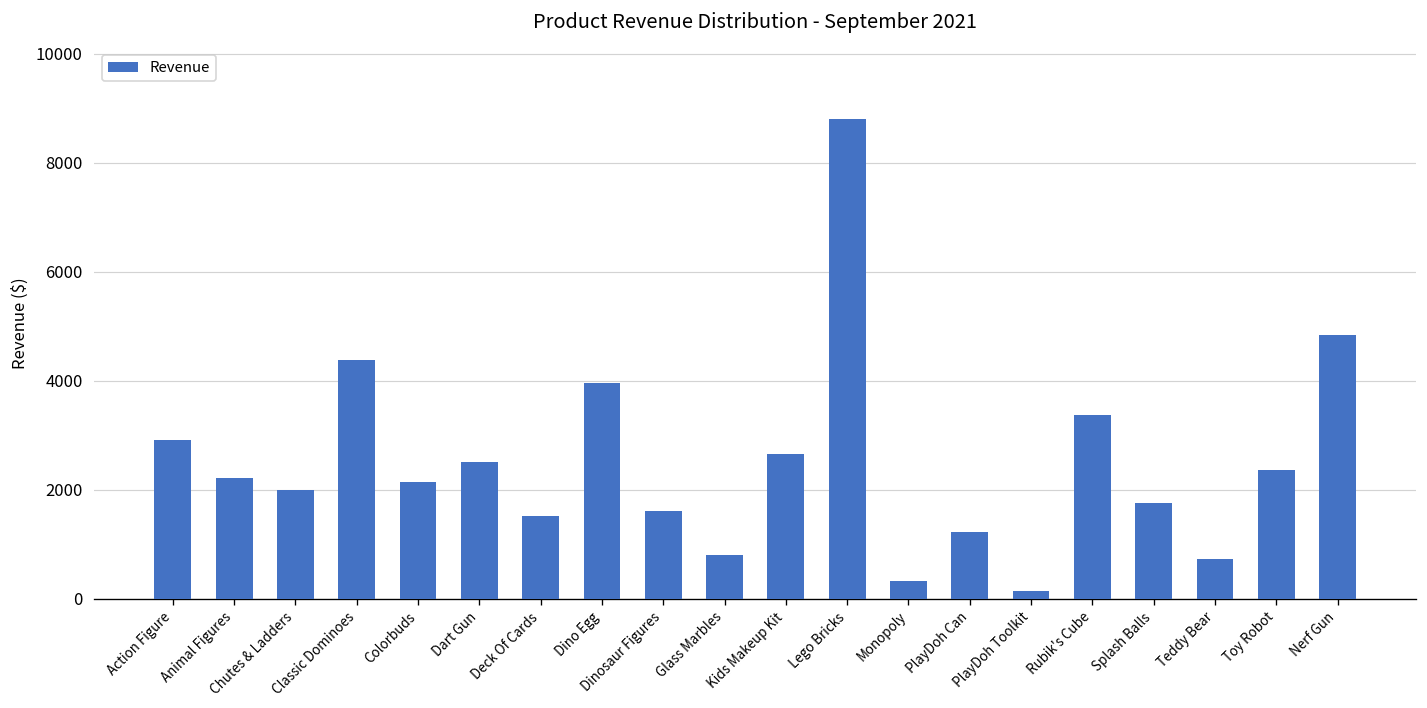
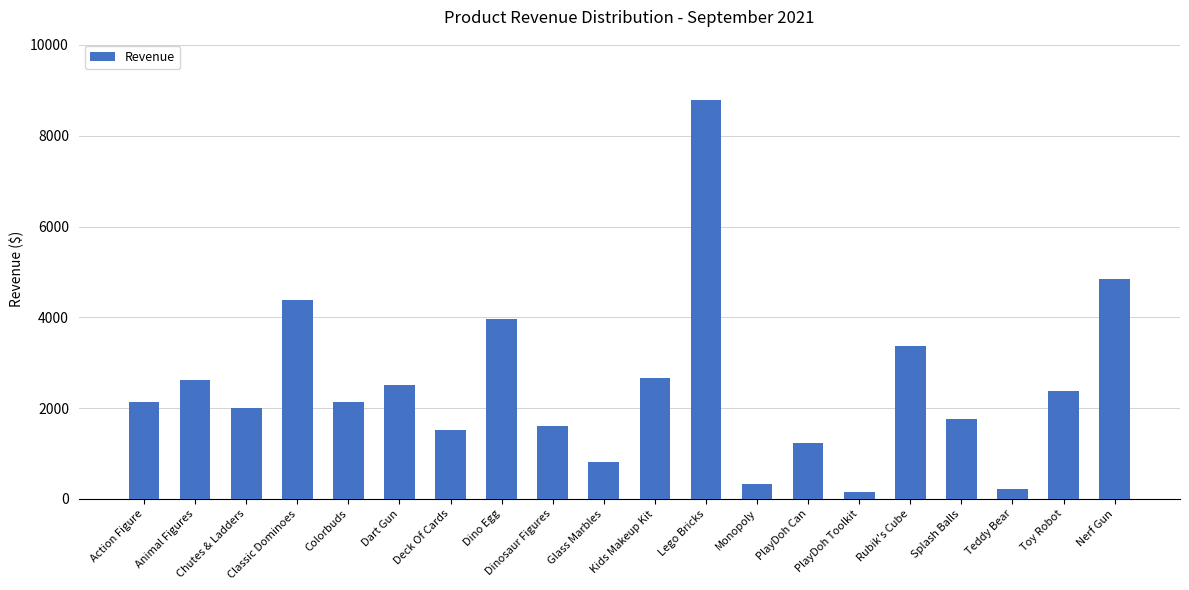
  {
-   "Action Figure": 2900,
-   "Animal Figures": 2200,
+   "Action Figure": 2100,
+   "Animal Figures": 2600,
    "Chutes & Ladders": 2000,
    "Classic Dominoes": 4400,
    "Colorbuds": 2100,
    "Dart Gun": 2500,
    "Deck Of Cards": 1500,
    "Dino Egg": 4000,
    "Dinosaur Figures": 1600,
    "Glass Marbles": 800,
    "Kids Makeup Kit": 2700,
    "Lego Bricks": 8800,
    "Monopoly": 300,
    "PlayDoh Can": 1200,
    "PlayDoh Toolkit": 100,
    "Rubik's Cube": 3400,
    "Splash Balls": 1800,
-   "Teddy Bear": 700,
+   "Teddy Bear": 200,
    "Toy Robot": 2400,
    "Nerf Gun": 4800
  }
